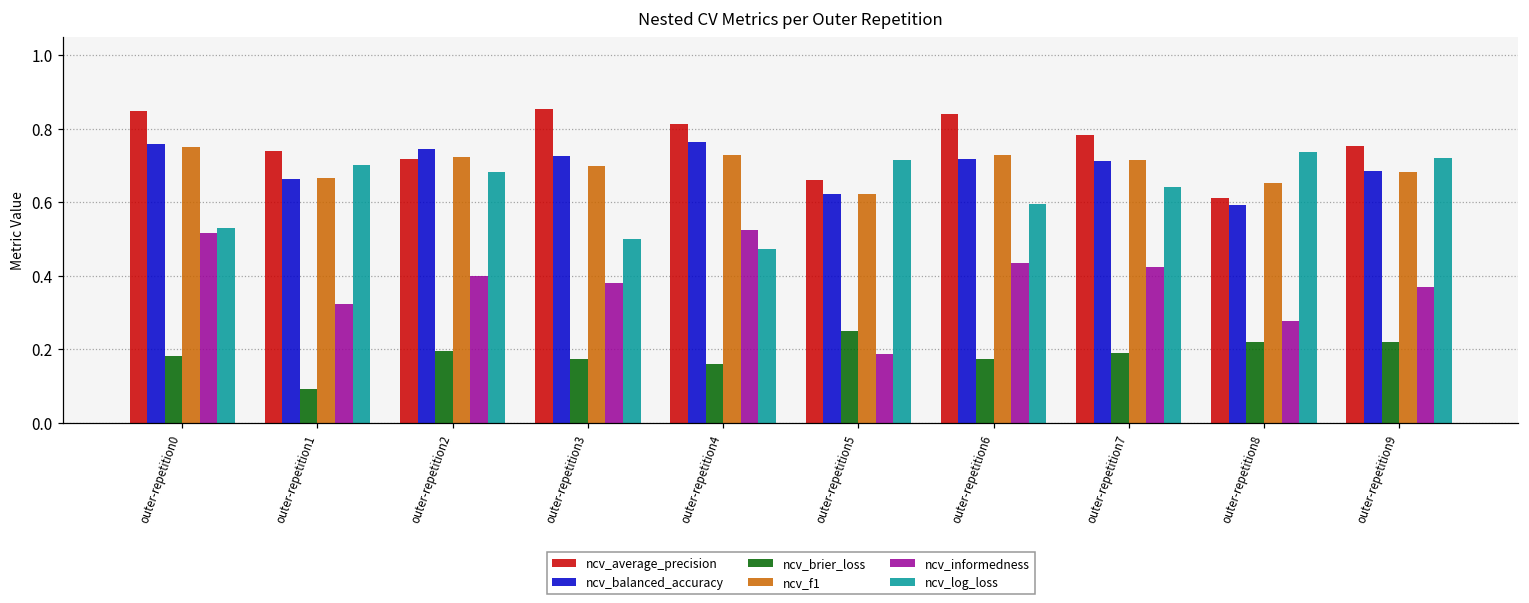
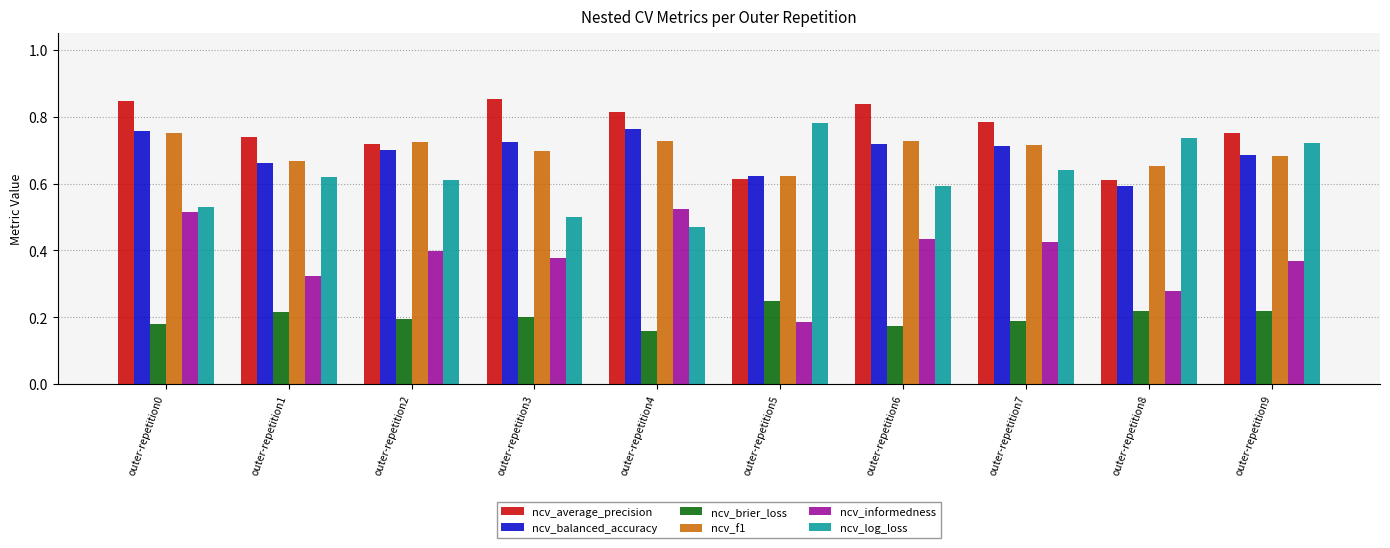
  {
    "ncv_average_precision": {
      "outer-repetition0": 0.85,
      "outer-repetition1": 0.74,
      "outer-repetition2": 0.72,
      "outer-repetition3": 0.85,
      "outer-repetition4": 0.81,
-     "outer-repetition5": 0.66,
+     "outer-repetition5": 0.61,
      "outer-repetition6": 0.84,
      "outer-repetition7": 0.78,
      "outer-repetition8": 0.61,
      "outer-repetition9": 0.75
    },
    "ncv_balanced_accuracy": {
      "outer-repetition0": 0.76,
      "outer-repetition1": 0.66,
-     "outer-repetition2": 0.75,
+     "outer-repetition2": 0.70,
      "outer-repetition3": 0.72,
      "outer-repetition4": 0.76,
      "outer-repetition5": 0.62,
      "outer-repetition6": 0.72,
      "outer-repetition7": 0.71,
      "outer-repetition8": 0.59,
      "outer-repetition9": 0.68
    },
    "ncv_brier_loss": {
      "outer-repetition0": 0.18,
-     "outer-repetition1": 0.09,
+     "outer-repetition1": 0.22,
      "outer-repetition2": 0.19,
-     "outer-repetition3": 0.17,
+     "outer-repetition3": 0.20,
      "outer-repetition4": 0.16,
      "outer-repetition5": 0.25,
      "outer-repetition6": 0.17,
      "outer-repetition7": 0.19,
      "outer-repetition8": 0.22,
      "outer-repetition9": 0.22
    },
    "ncv_f1": {
      "outer-repetition0": 0.75,
      "outer-repetition1": 0.67,
      "outer-repetition2": 0.72,
      "outer-repetition3": 0.70,
      "outer-repetition4": 0.73,
      "outer-repetition5": 0.62,
      "outer-repetition6": 0.73,
      "outer-repetition7": 0.71,
      "outer-repetition8": 0.65,
      "outer-repetition9": 0.68
    },
    "ncv_informedness": {
      "outer-repetition0": 0.52,
      "outer-repetition1": 0.32,
      "outer-repetition2": 0.40,
      "outer-repetition3": 0.38,
      "outer-repetition4": 0.53,
      "outer-repetition5": 0.19,
      "outer-repetition6": 0.43,
      "outer-repetition7": 0.42,
      "outer-repetition8": 0.28,
      "outer-repetition9": 0.37
    },
    "ncv_log_loss": {
      "outer-repetition0": 0.53,
-     "outer-repetition1": 0.70,
-     "outer-repetition2": 0.68,
+     "outer-repetition1": 0.62,
+     "outer-repetition2": 0.61,
      "outer-repetition3": 0.50,
      "outer-repetition4": 0.47,
-     "outer-repetition5": 0.72,
+     "outer-repetition5": 0.78,
      "outer-repetition6": 0.59,
      "outer-repetition7": 0.64,
      "outer-repetition8": 0.74,
      "outer-repetition9": 0.72
    }
  }
